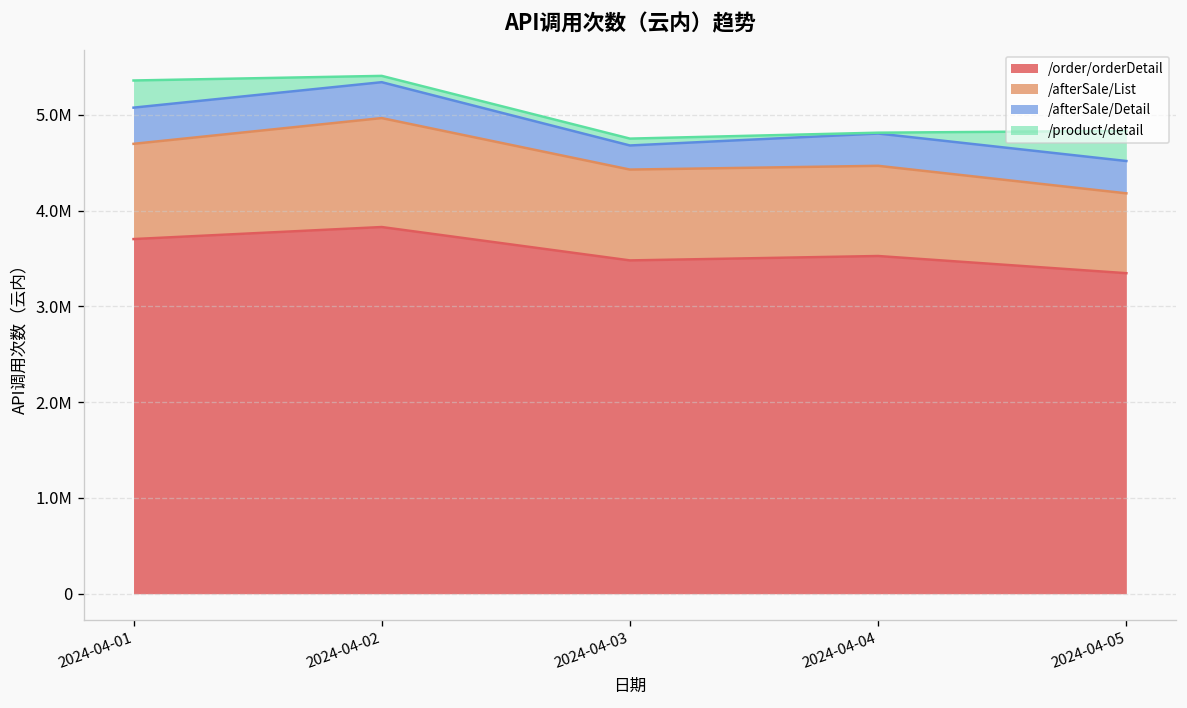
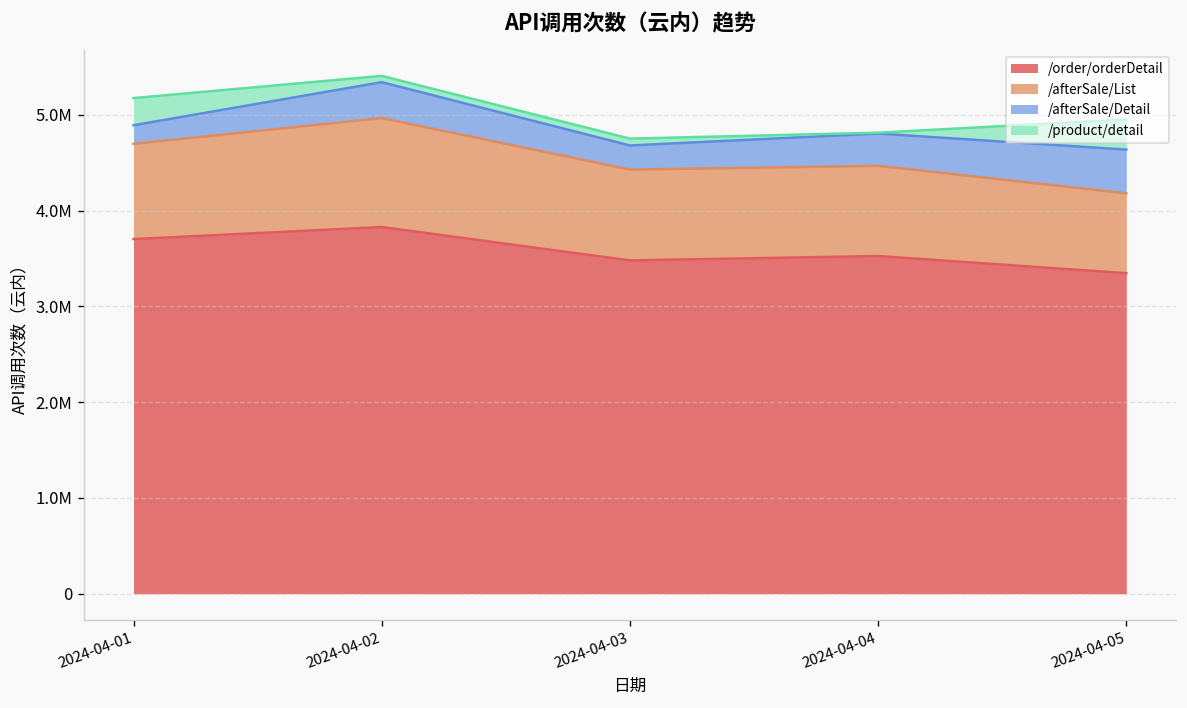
  {
    "/afterSale/Detail": {
-     "2024-04-01": 400000,
+     "2024-04-01": 200000,
      "2024-04-02": 400000,
      "2024-04-03": 300000,
-     "2024-04-05": 300000
+     "2024-04-05": 500000
    },
    "/product/detail": {
      "2024-04-01": 300000,
      "2024-04-02": 100000,
      "2024-04-03": 100000
    }
  }
